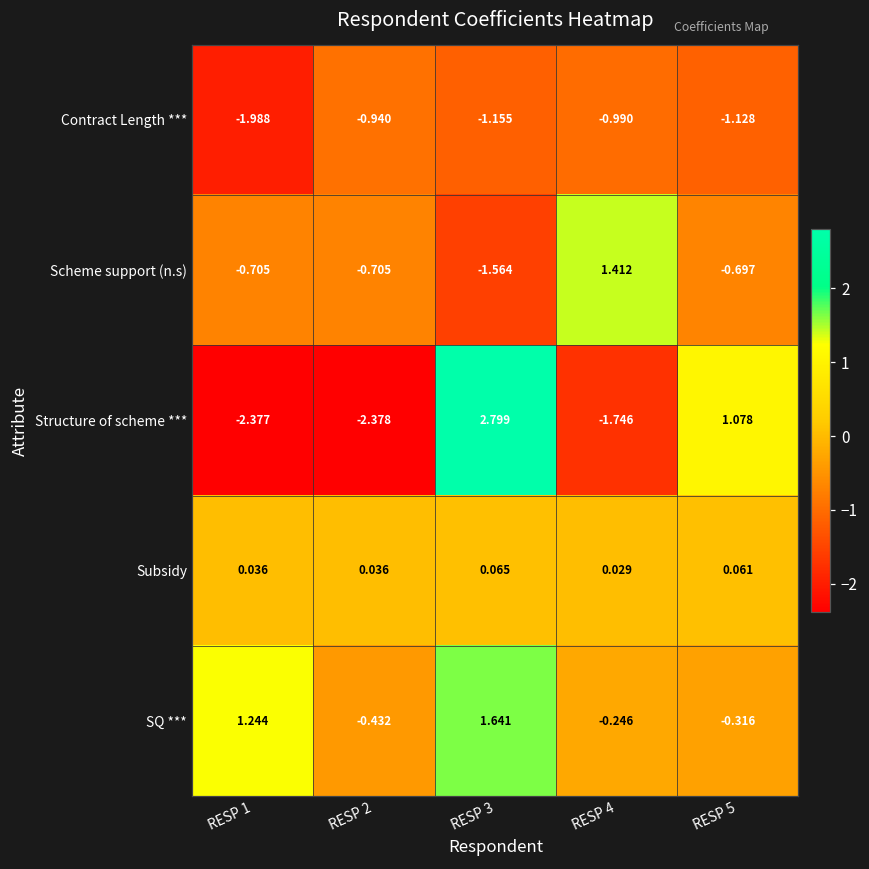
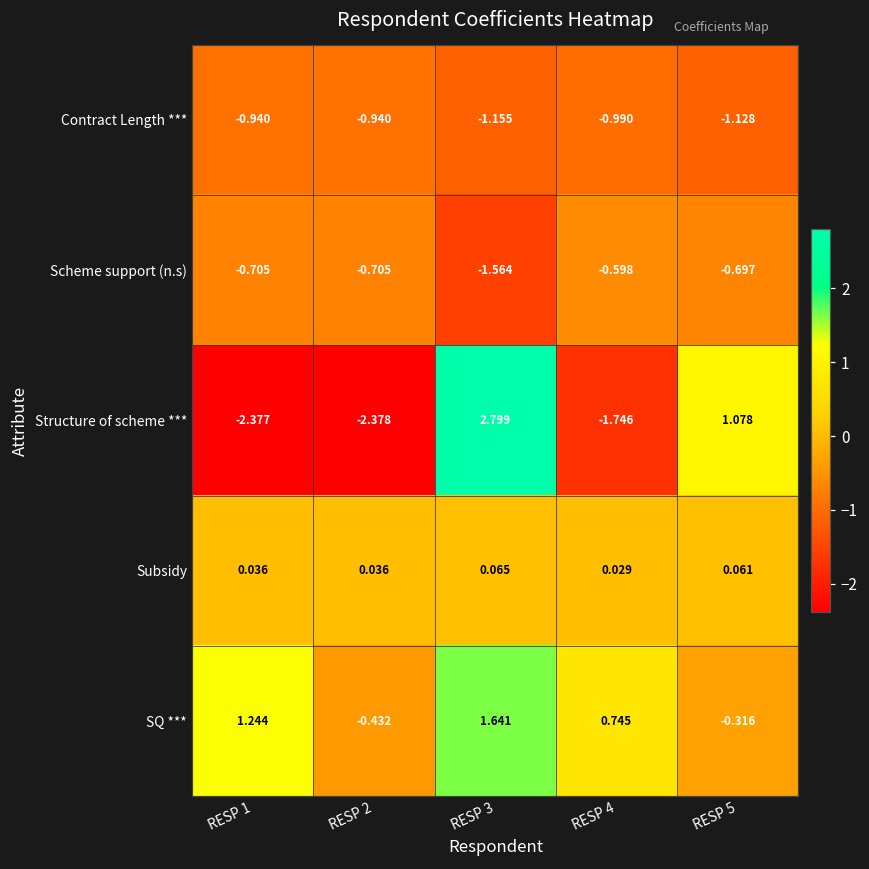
  {
    "Contract Length ***": {
-     "RESP 1": -1.988,
+     "RESP 1": -0.940,
      "RESP 2": -0.940,
      "RESP 3": -1.155,
      "RESP 4": -0.990,
      "RESP 5": -1.128
    },
    "Scheme support (n.s)": {
      "RESP 1": -0.705,
      "RESP 2": -0.705,
      "RESP 3": -1.564,
-     "RESP 4": 1.412,
+     "RESP 4": -0.598,
      "RESP 5": -0.697
    },
    "Structure of scheme ***": {
      "RESP 1": -2.377,
      "RESP 2": -2.378,
      "RESP 3": 2.799,
      "RESP 4": -1.746,
      "RESP 5": 1.078
    },
    "Subsidy": {
      "RESP 1": 0.036,
      "RESP 2": 0.036,
      "RESP 3": 0.065,
      "RESP 4": 0.029,
      "RESP 5": 0.061
    },
    "SQ ***": {
      "RESP 1": 1.244,
      "RESP 2": -0.432,
      "RESP 3": 1.641,
-     "RESP 4": -0.246,
+     "RESP 4": 0.745,
      "RESP 5": -0.316
    }
  }
